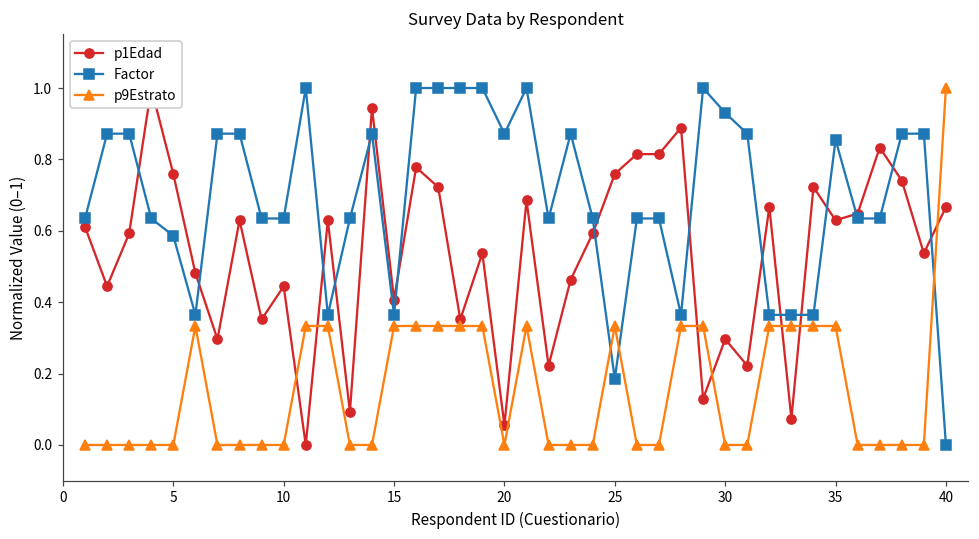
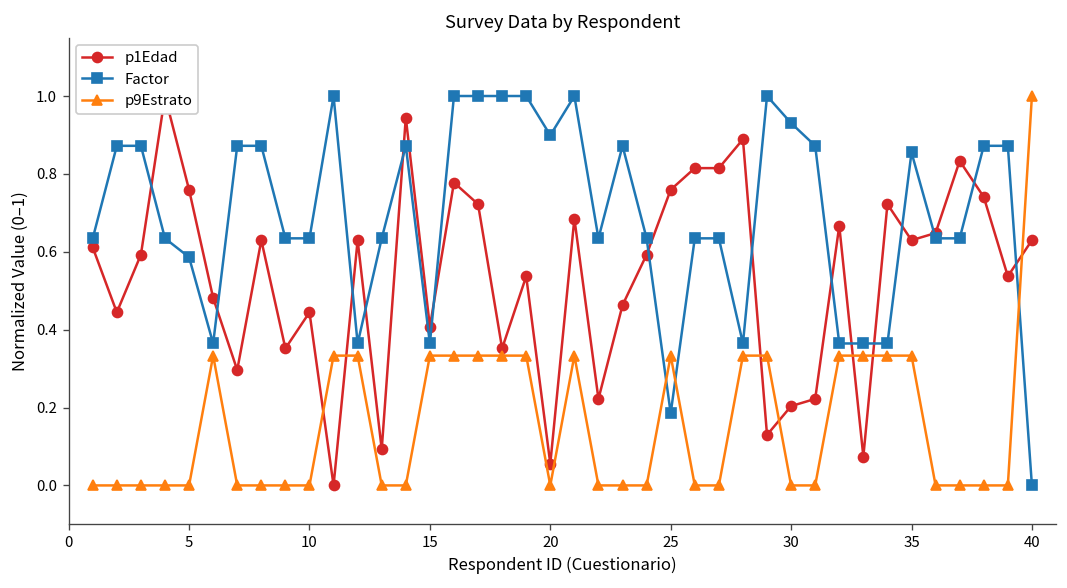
  {
    "p1Edad": {
      "5": 0.76,
      "10": 0.44,
      "15": 0.41,
      "20": 0.06,
      "25": 0.76,
-     "30": 0.30,
+     "30": 0.20,
      "35": 0.63,
-     "40": 0.67
+     "40": 0.63
    },
    "Factor": {
      "5": 0.59,
      "10": 0.63,
      "15": 0.36,
-     "20": 0.87,
+     "20": 0.90,
      "25": 0.19,
      "30": 0.93,
      "35": 0.85,
      "40": 0.00
    },
    "p9Estrato": {
      "5": 0.00,
      "10": 0.00,
      "15": 0.33,
      "20": 0.00,
      "25": 0.33,
      "30": 0.00,
      "35": 0.33,
      "40": 1.00
    }
  }
